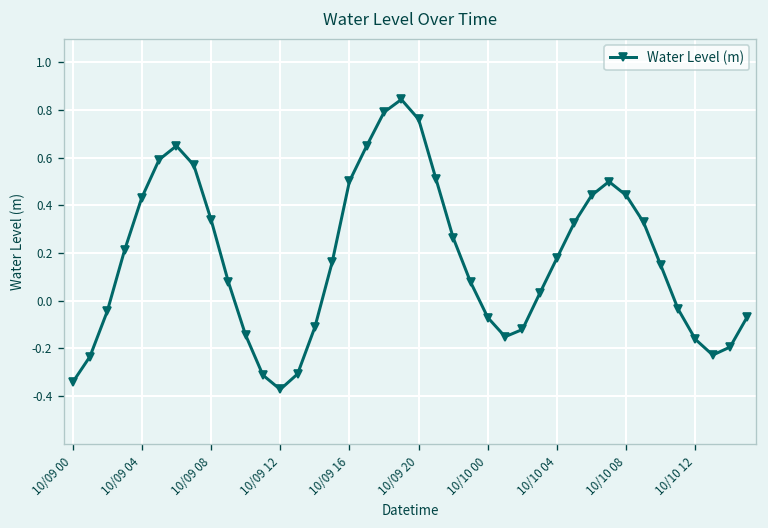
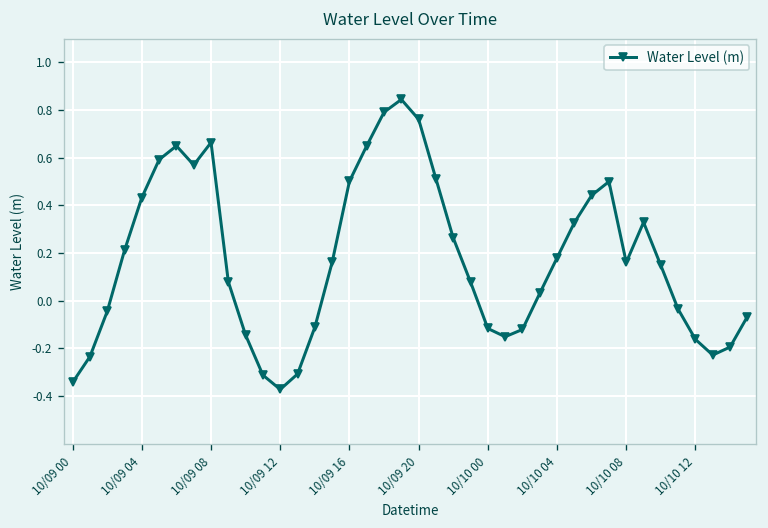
  {
    "10/09 00": -0.34,
    "10/09 04": 0.43,
-   "10/09 08": 0.34,
+   "10/09 08": 0.66,
    "10/09 12": -0.37,
    "10/09 16": 0.50,
    "10/09 20": 0.76,
-   "10/10 00": -0.07,
+   "10/10 00": -0.12,
    "10/10 04": 0.18,
-   "10/10 08": 0.44,
+   "10/10 08": 0.16,
    "10/10 12": -0.16
  }
